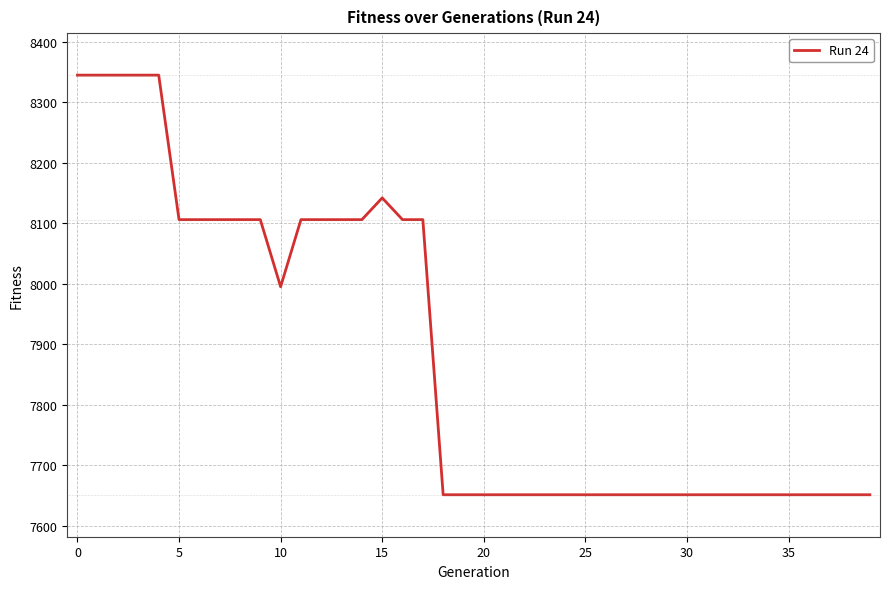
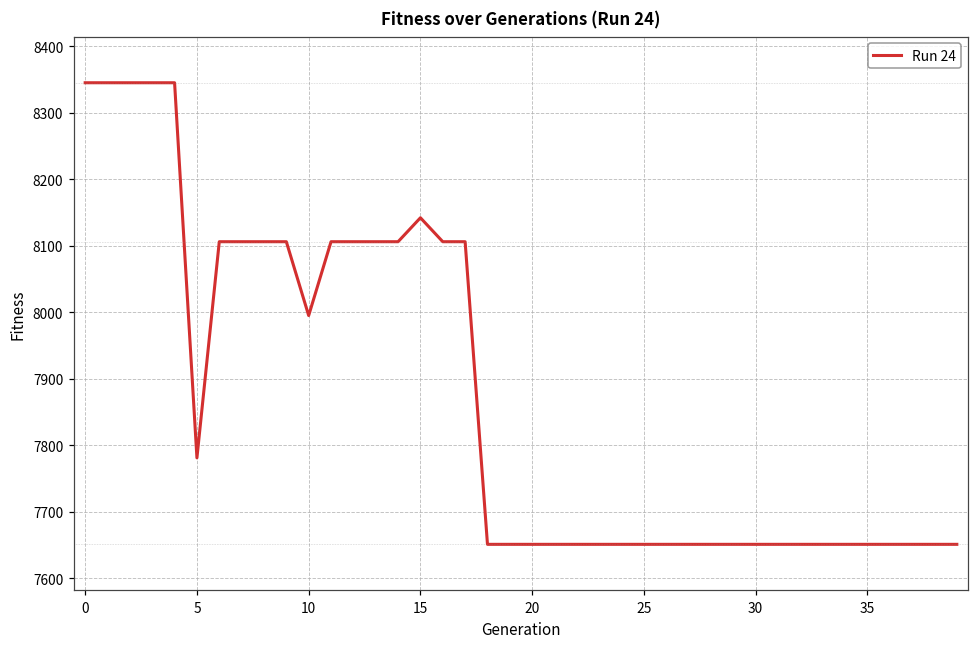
  {
    "0": 8350,
-   "5": 8110,
+   "5": 7780,
    "10": 8000,
    "15": 8140,
    "20": 7650,
    "25": 7650,
    "30": 7650,
    "35": 7650
  }
